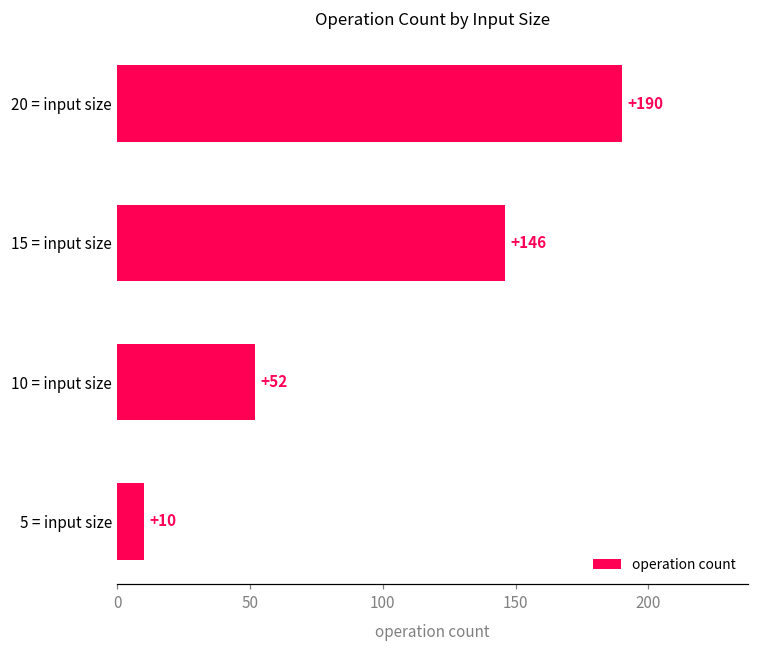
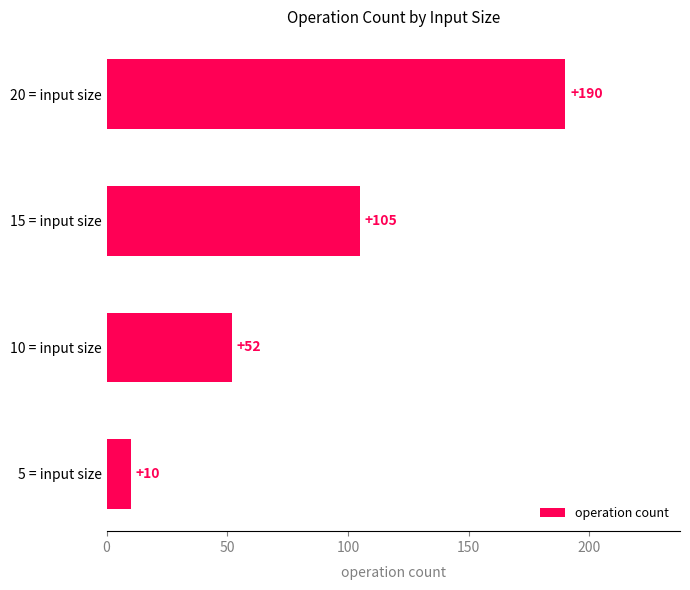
  {
    "20 = input size": "+190",
-   "15 = input size": "+146",
+   "15 = input size": "+105",
    "10 = input size": "+52",
    "5 = input size": "+10"
  }
